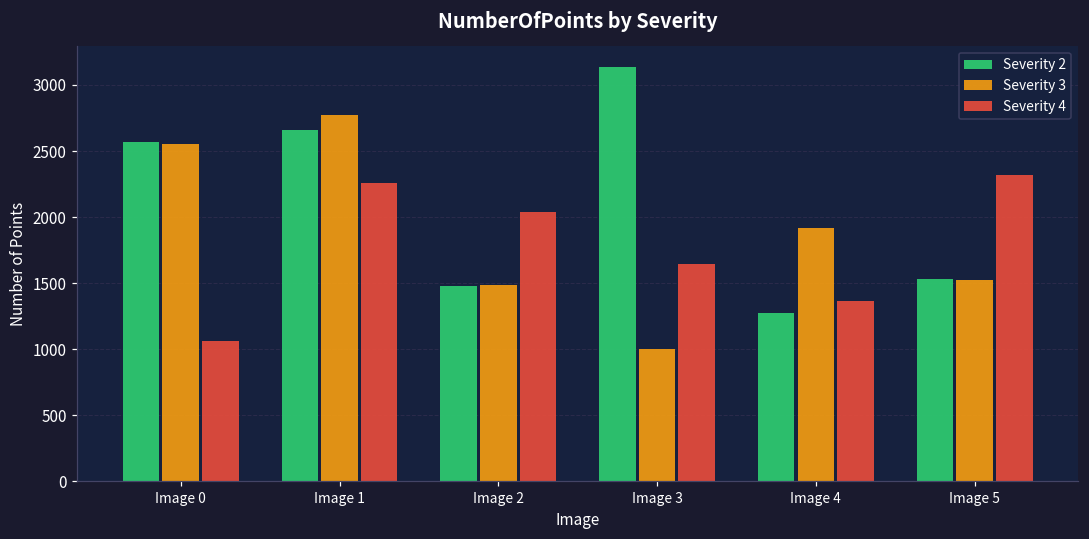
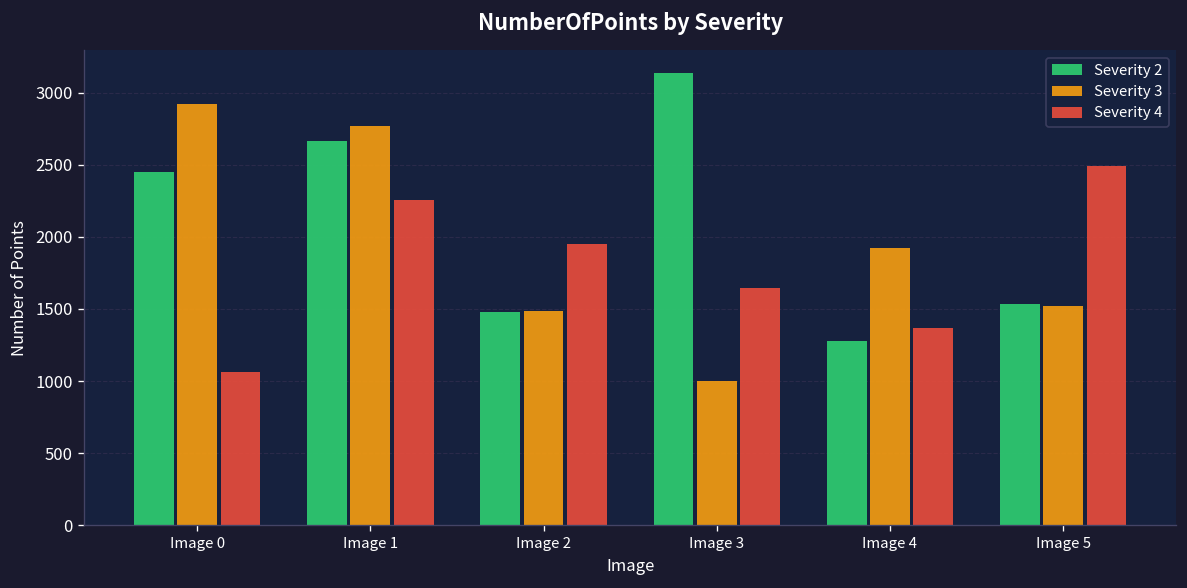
  {
    "Severity 2": {
-     "Image 0": 2570,
+     "Image 0": 2450,
      "Image 1": 2660,
      "Image 2": 1480,
      "Image 3": 3140,
      "Image 4": 1280,
      "Image 5": 1530
    },
    "Severity 3": {
-     "Image 0": 2550,
+     "Image 0": 2920,
      "Image 1": 2770,
      "Image 2": 1490,
      "Image 3": 1000,
      "Image 4": 1920,
      "Image 5": 1520
    },
    "Severity 4": {
      "Image 0": 1060,
      "Image 1": 2260,
-     "Image 2": 2040,
+     "Image 2": 1950,
      "Image 3": 1640,
      "Image 4": 1370,
-     "Image 5": 2320
+     "Image 5": 2490
    }
  }
